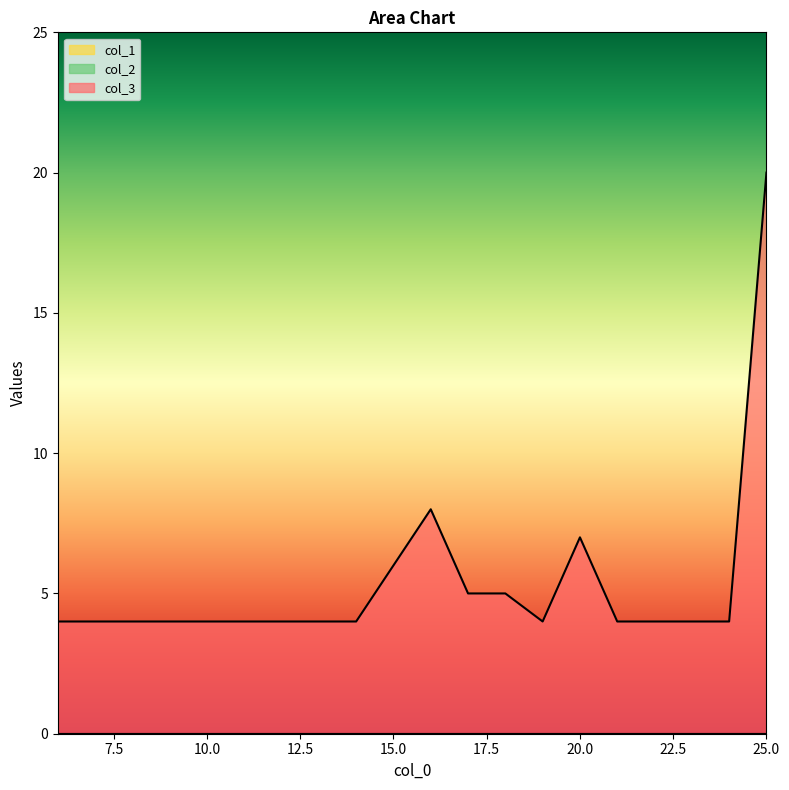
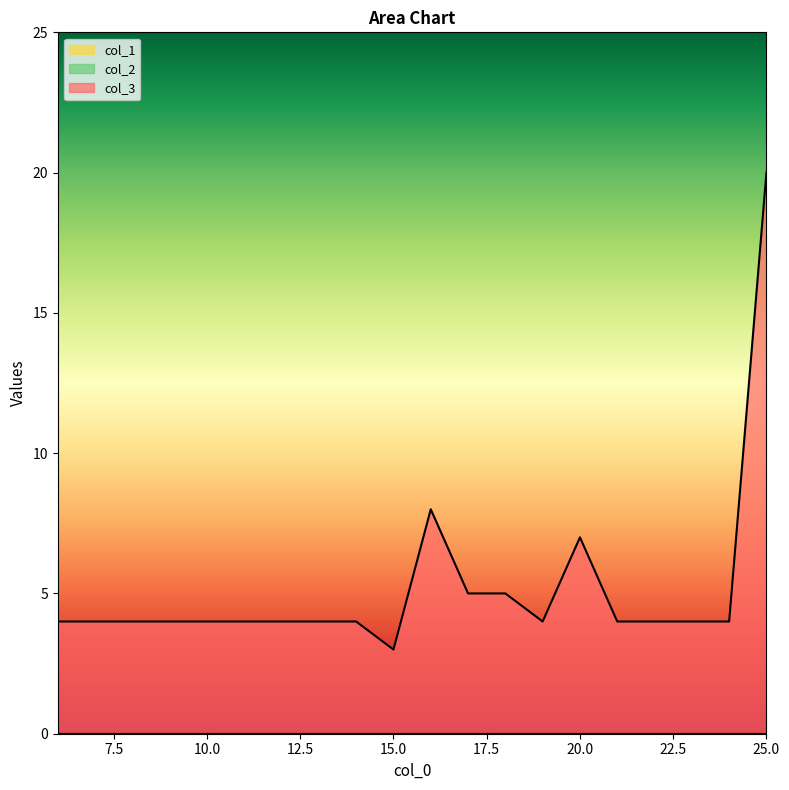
  {
    "col_2": {
      "10.0": 0,
      "15.0": 0,
      "20.0": 0,
      "25.0": 0
    },
    "col_3": {
      "10.0": 4,
-     "15.0": 6,
+     "15.0": 3,
      "20.0": 7,
      "25.0": 20
    }
  }
